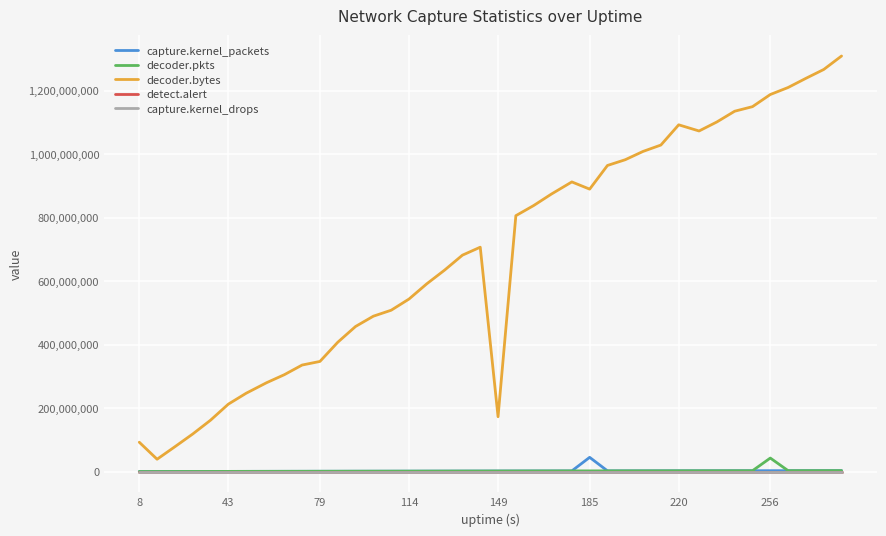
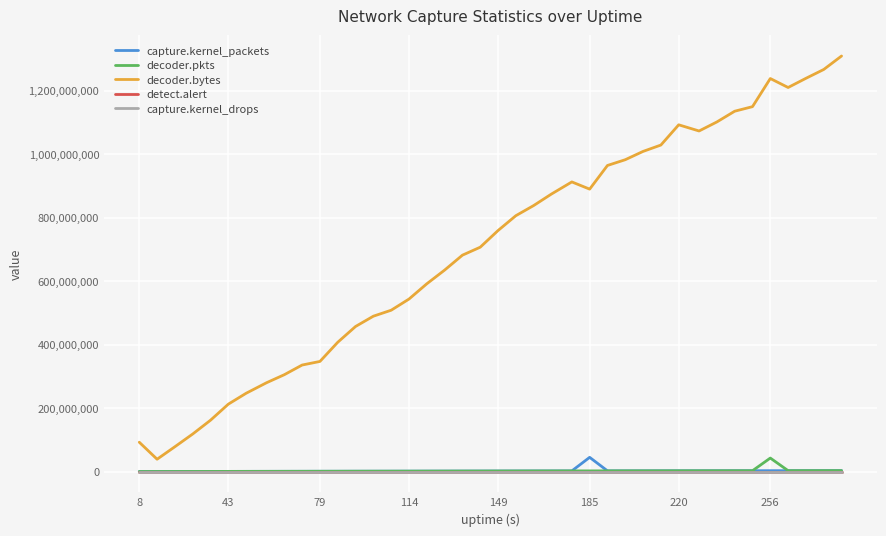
  {
    "capture.kernel_packets": {
      "185": "40,000,000"
    },
    "decoder.pkts": {
      "256": "40,000,000"
    },
    "decoder.bytes": {
      "8": "90,000,000",
      "43": "210,000,000",
      "79": "350,000,000",
      "114": "540,000,000",
-     "149": "170,000,000",
+     "149": "760,000,000",
      "185": "890,000,000",
      "220": "1,090,000,000",
-     "256": "1,190,000,000"
+     "256": "1,240,000,000"
    }
  }
